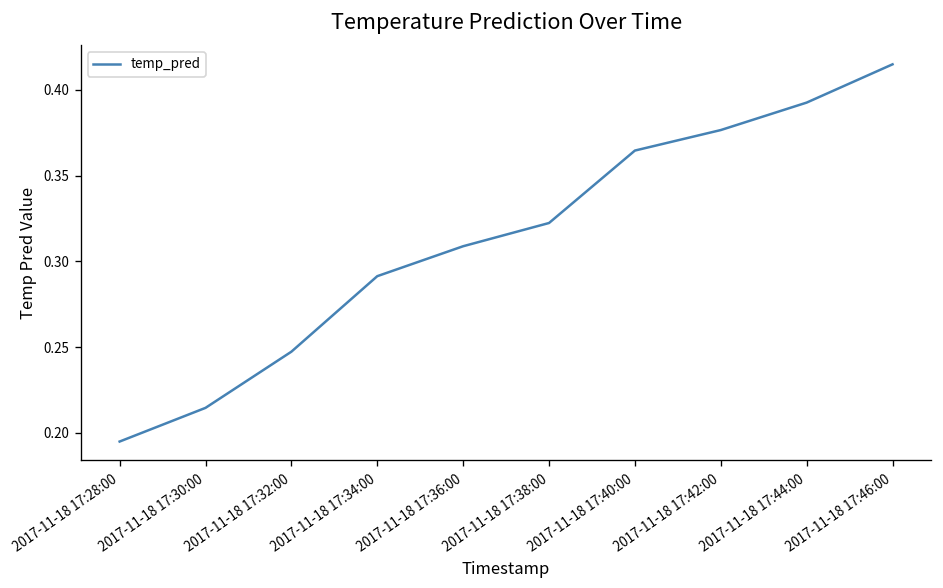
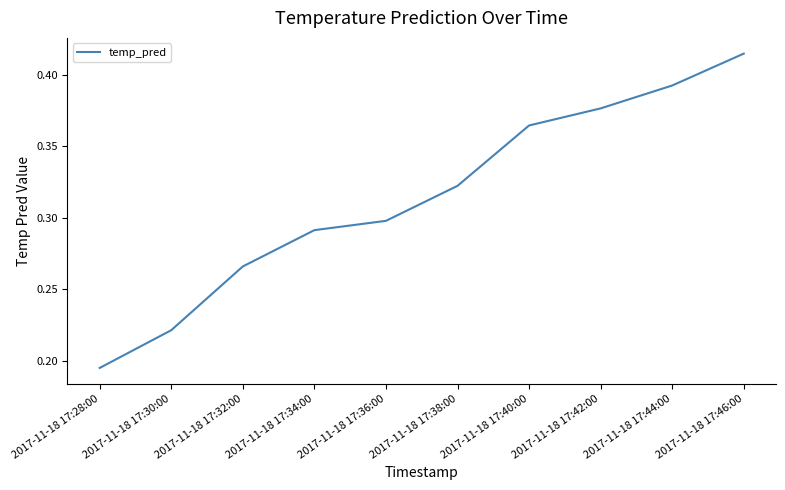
  {
    "2017-11-18 17:28:00": 0.195,
-   "2017-11-18 17:30:00": 0.215,
-   "2017-11-18 17:32:00": 0.247,
+   "2017-11-18 17:30:00": 0.221,
+   "2017-11-18 17:32:00": 0.266,
    "2017-11-18 17:34:00": 0.291,
-   "2017-11-18 17:36:00": 0.309,
+   "2017-11-18 17:36:00": 0.298,
    "2017-11-18 17:38:00": 0.322,
    "2017-11-18 17:40:00": 0.365,
    "2017-11-18 17:42:00": 0.377,
    "2017-11-18 17:44:00": 0.393,
    "2017-11-18 17:46:00": 0.415
  }
